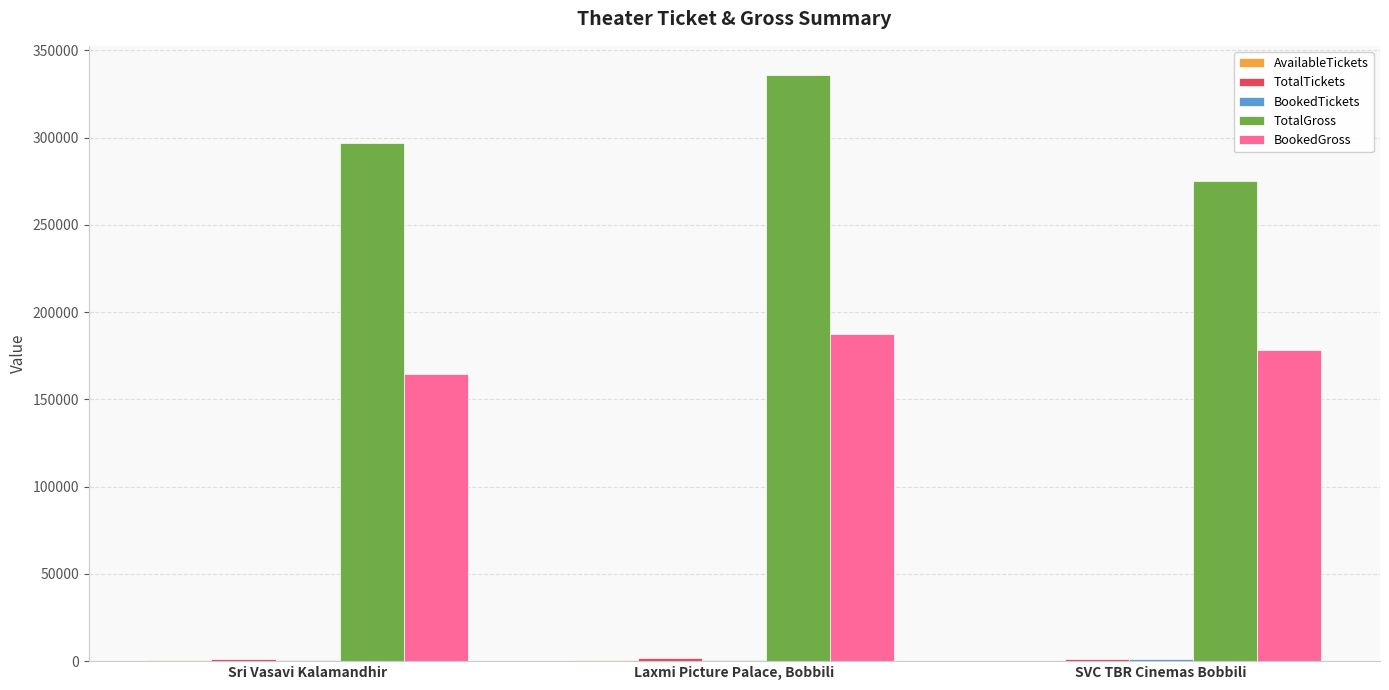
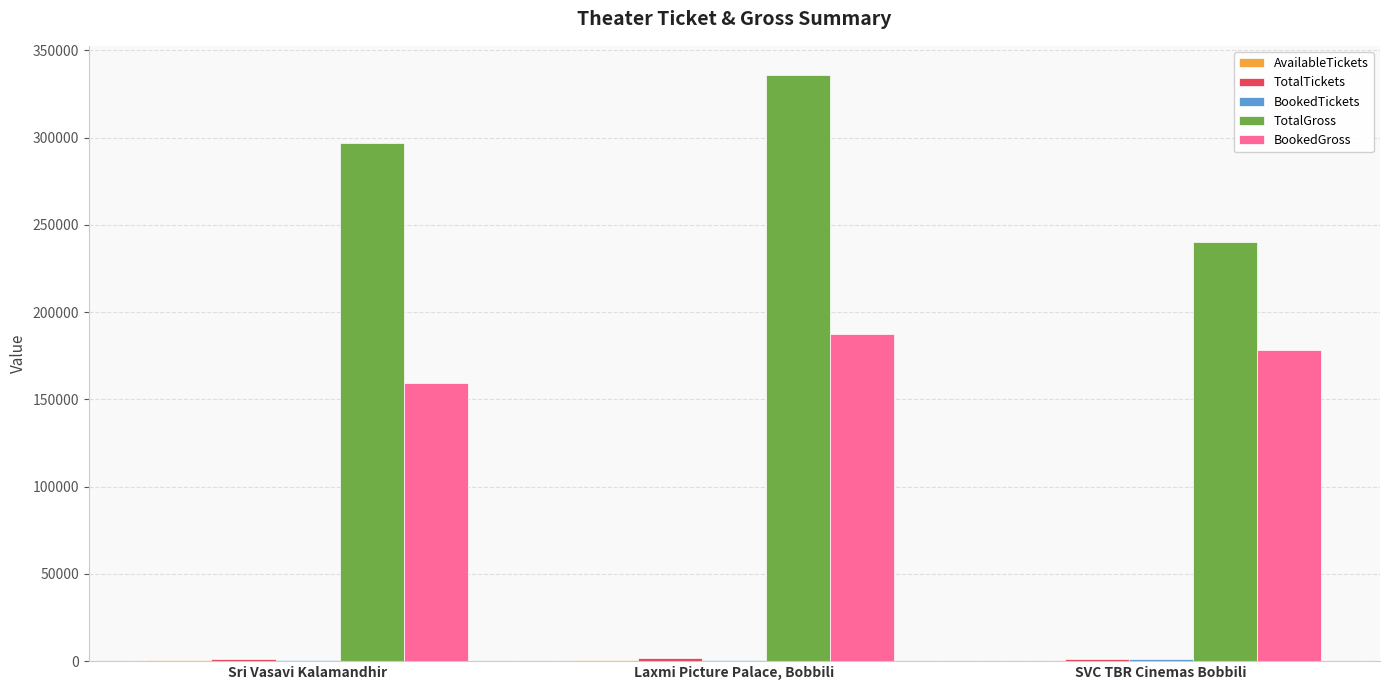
  {
    "TotalTickets": {
      "Laxmi Picture Palace, Bobbili": 2000
    },
    "TotalGross": {
      "Sri Vasavi Kalamandhir": 297000,
      "Laxmi Picture Palace, Bobbili": 336000,
-     "SVC TBR Cinemas Bobbili": 275000
+     "SVC TBR Cinemas Bobbili": 240000
    },
    "BookedGross": {
-     "Sri Vasavi Kalamandhir": 164000,
+     "Sri Vasavi Kalamandhir": 159000,
      "Laxmi Picture Palace, Bobbili": 188000,
      "SVC TBR Cinemas Bobbili": 178000
    }
  }
